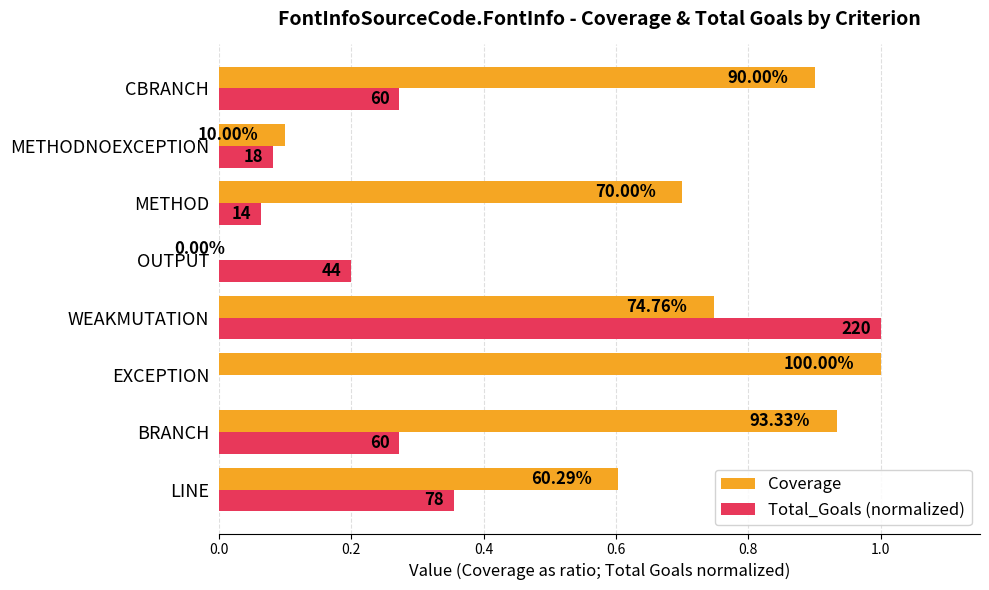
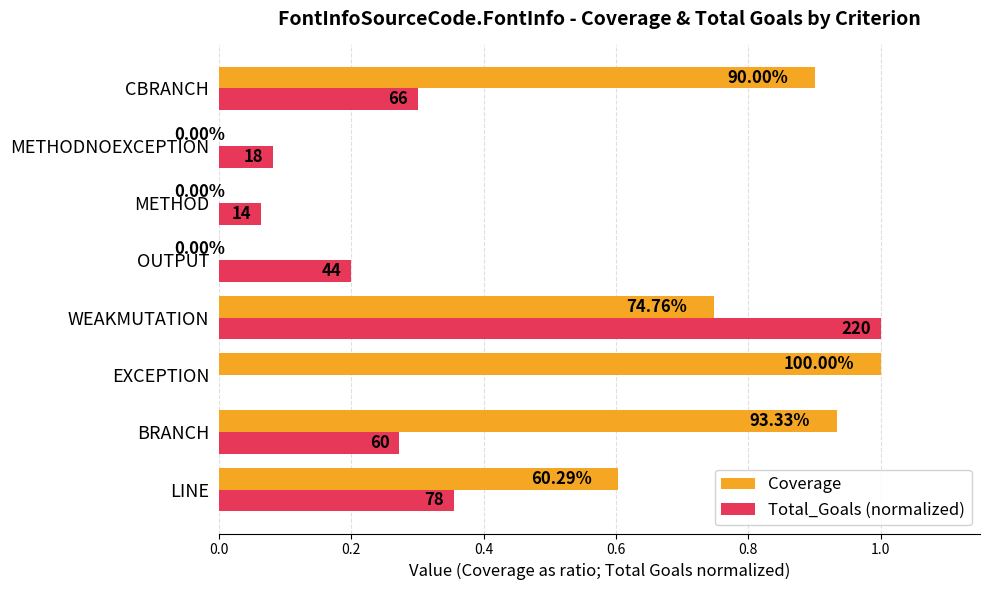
  {
    "Coverage": {
      "CBRANCH": "90.00%",
-     "METHODNOEXCEPTION": "10.00%",
-     "METHOD": "70.00%",
+     "METHODNOEXCEPTION": "0.00%",
+     "METHOD": "0.00%",
      "OUTPUT": "0.00%",
      "WEAKMUTATION": "74.76%",
      "EXCEPTION": "100.00%",
      "BRANCH": "93.33%",
      "LINE": "60.29%"
    },
    "Total_Goals (normalized)": {
-     "CBRANCH": "60"
+     "CBRANCH": "66"
    }
  }
